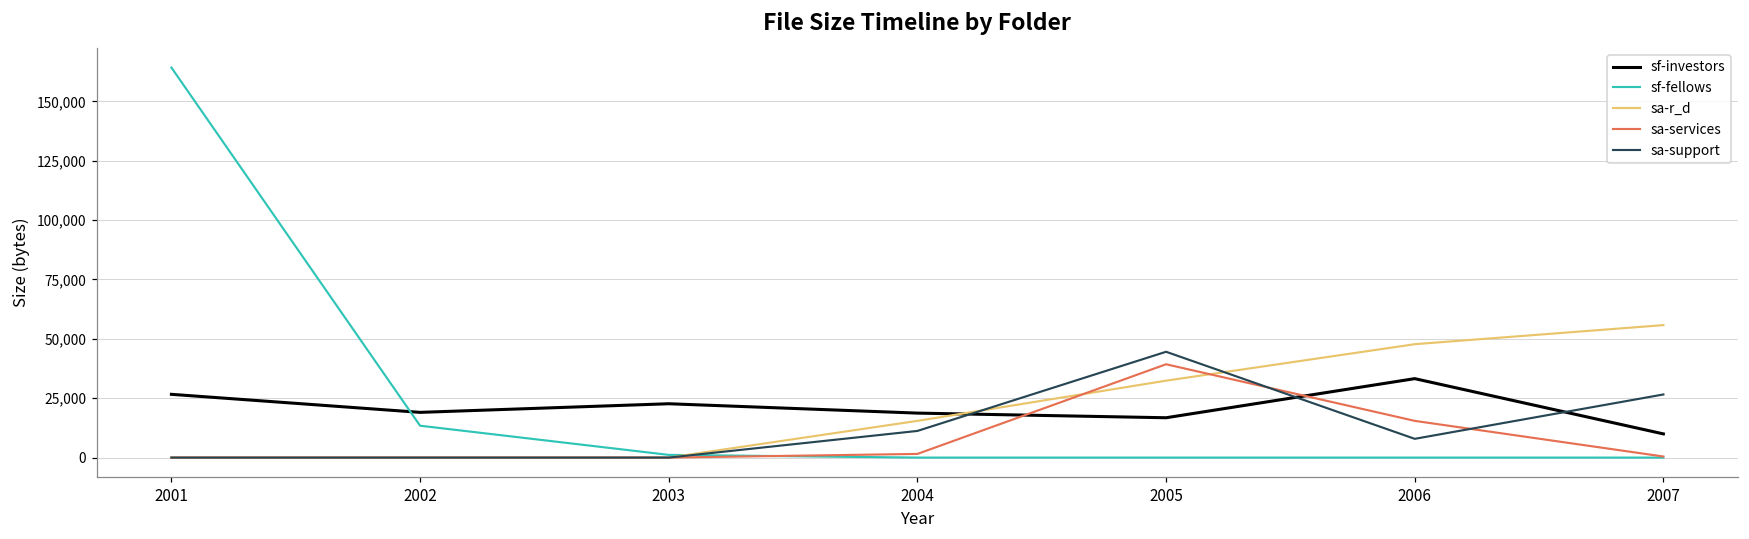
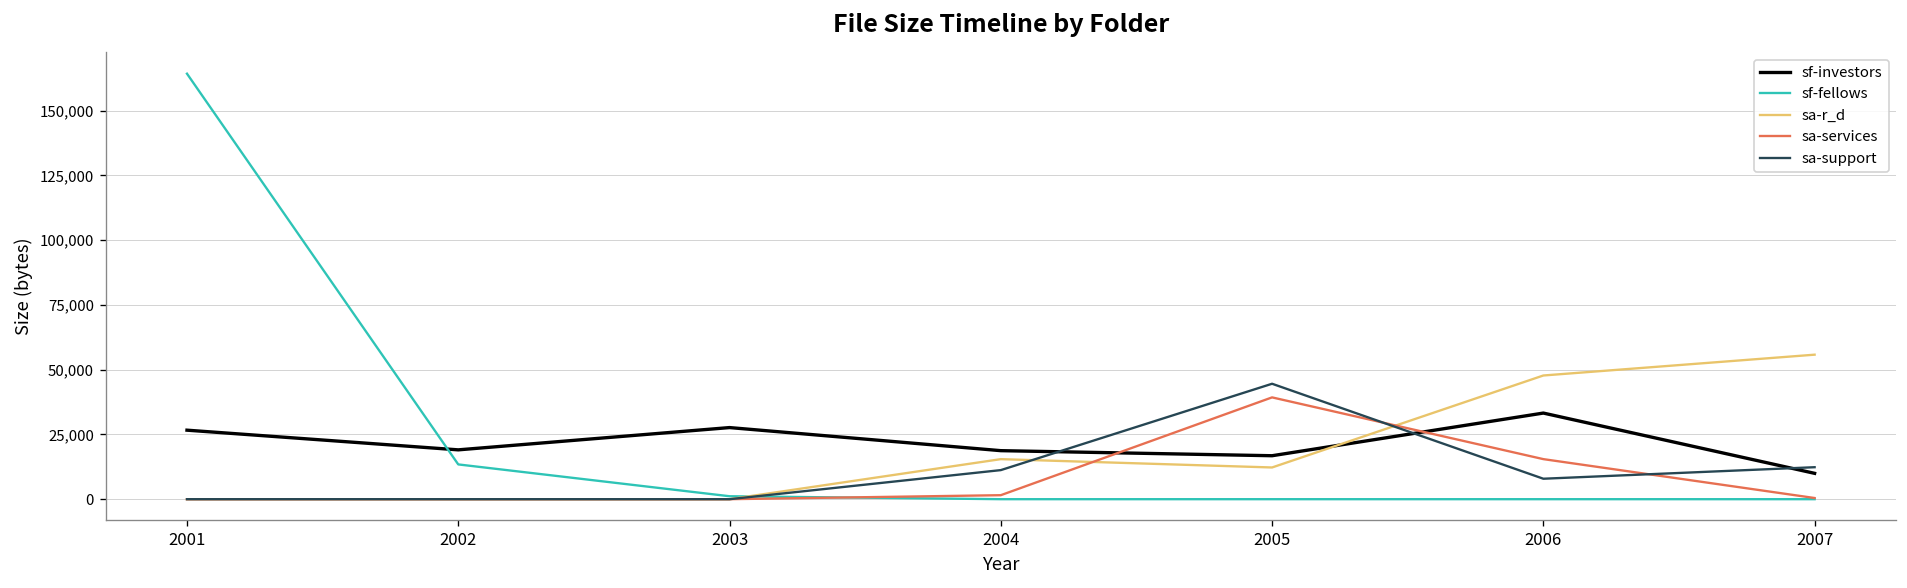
  {
    "sf-investors": {
      "2001": "27,000",
      "2002": "19,000",
-     "2003": "23,000",
+     "2003": "28,000",
      "2004": "19,000",
      "2005": "17,000",
      "2006": "33,000",
      "2007": "10,000"
    },
    "sf-fellows": {
      "2001": "164,000",
      "2002": "13,000",
      "2004": "0",
      "2005": "0",
      "2006": "0"
    },
    "sa-r_d": {
      "2004": "15,000",
-     "2005": "32,000",
+     "2005": "12,000",
      "2006": "48,000",
      "2007": "56,000"
    },
    "sa-services": {
      "2004": "2,000",
      "2005": "39,000",
      "2006": "15,000"
    },
    "sa-support": {
      "2004": "11,000",
      "2005": "45,000",
      "2006": "8,000",
-     "2007": "27,000"
+     "2007": "12,000"
    }
  }
